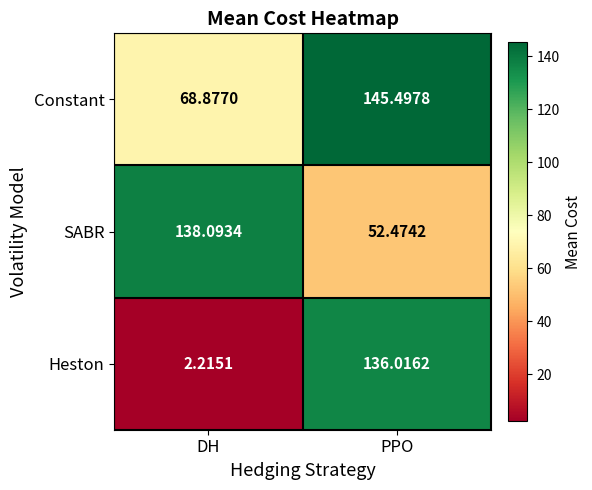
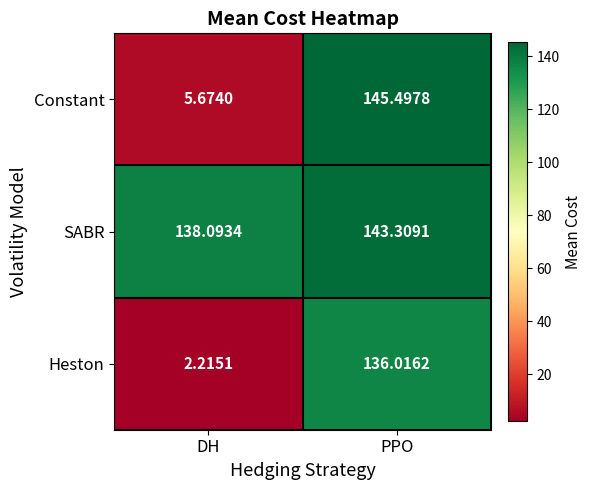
  {
    "Constant": {
-     "DH": 68.8770,
+     "DH": 5.6740,
      "PPO": 145.4978
    },
    "SABR": {
      "DH": 138.0934,
-     "PPO": 52.4742
+     "PPO": 143.3091
    },
    "Heston": {
      "DH": 2.2151,
      "PPO": 136.0162
    }
  }
